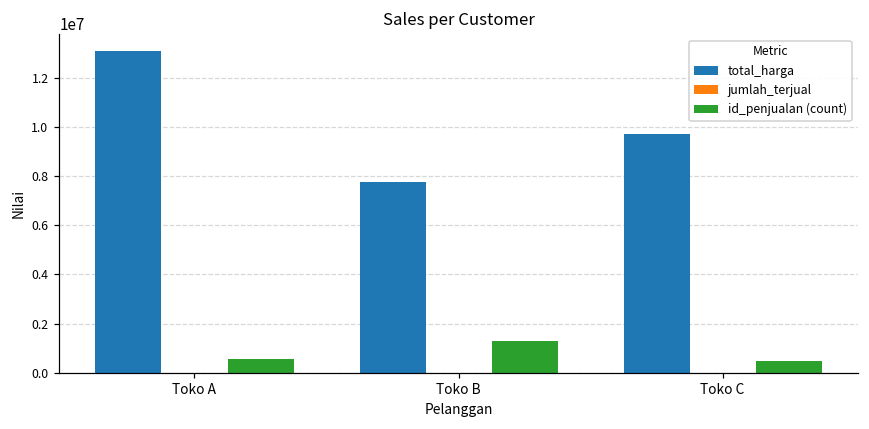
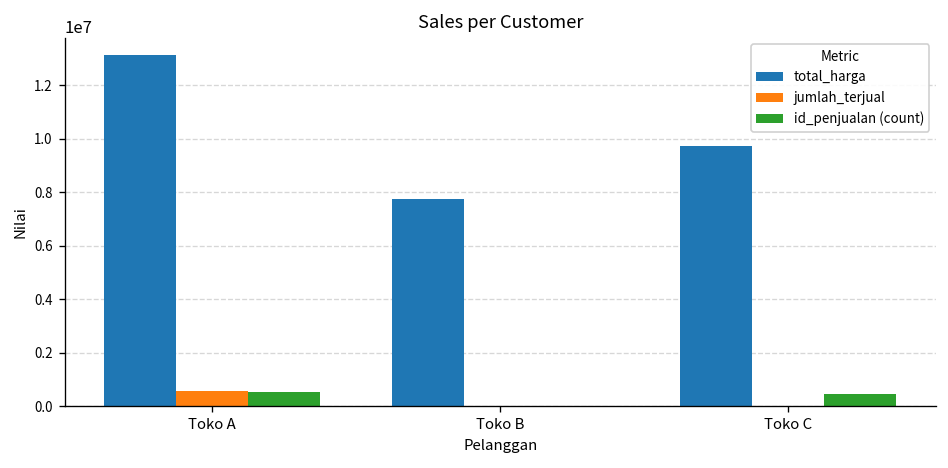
  {
    "total_harga": {
      "Toko A": 13100000,
      "Toko B": 7800000,
      "Toko C": 9700000
    },
    "jumlah_terjual": {
-     "Toko A": 0
+     "Toko A": 600000
    },
    "id_penjualan (count)": {
      "Toko A": 600000,
-     "Toko B": 1300000,
+     "Toko B": 0,
      "Toko C": 500000
    }
  }
